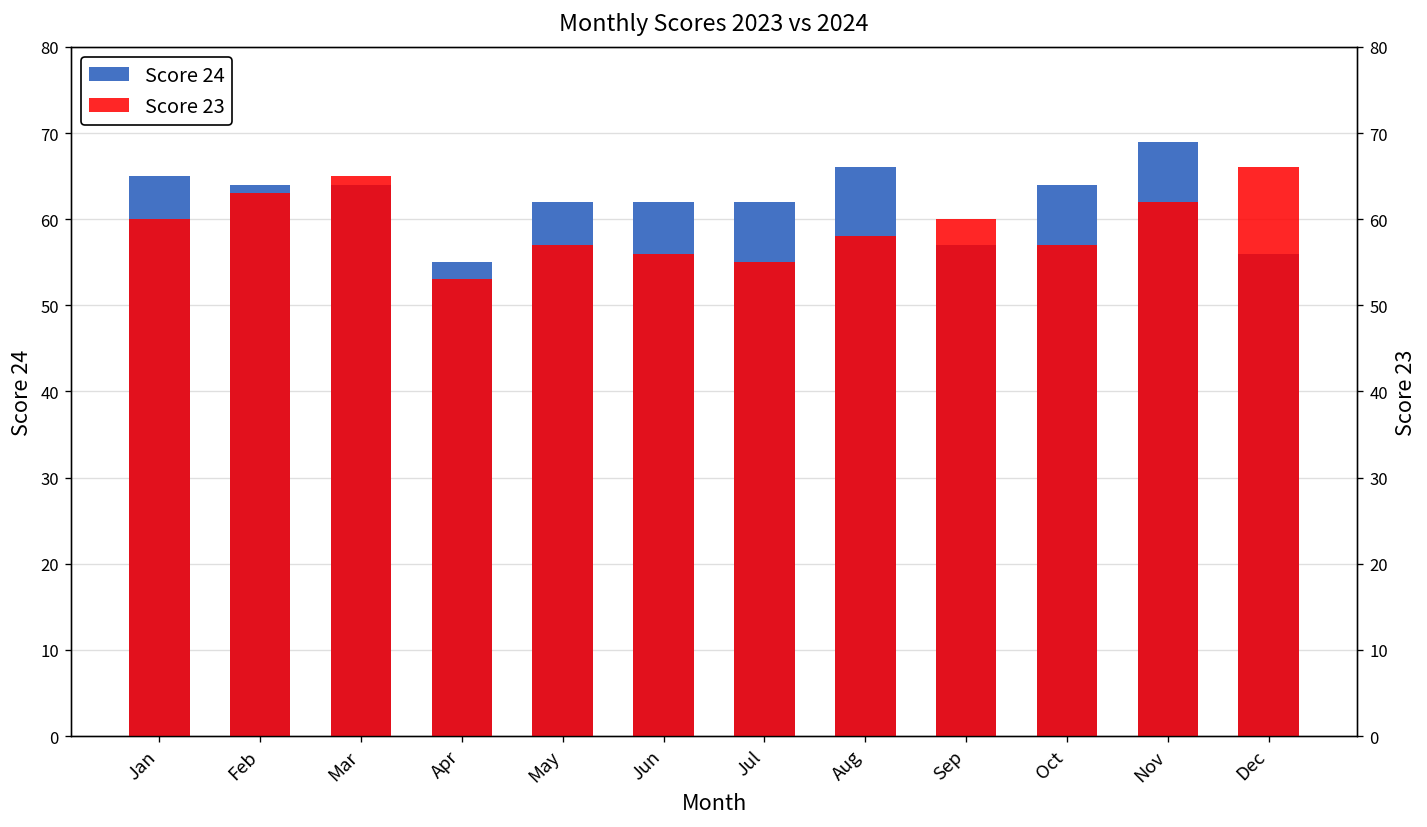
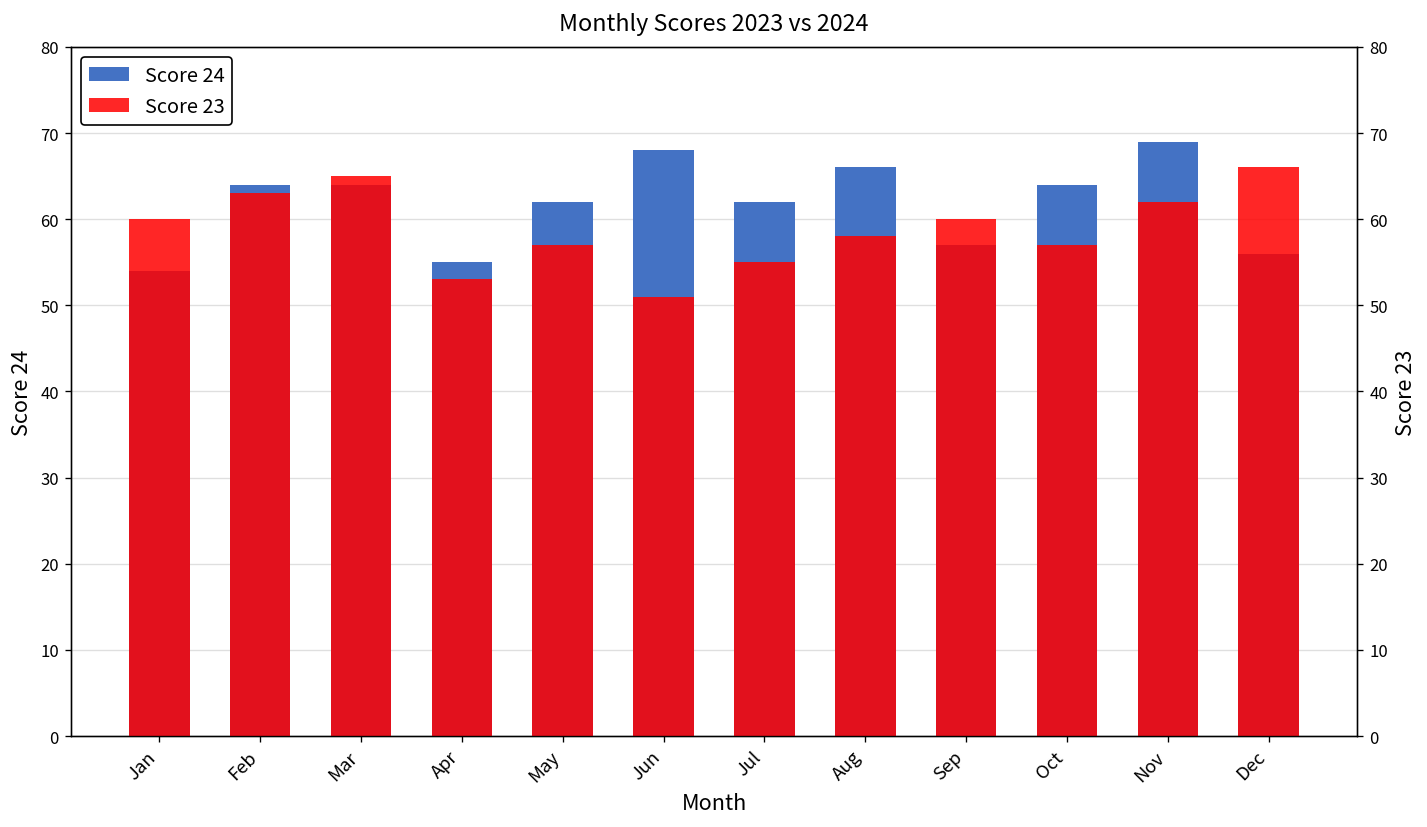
  {
    "Score 24": {
-     "Jan": 65,
+     "Jan": 54,
      "Feb": 64,
      "Mar": 64,
      "Apr": 55,
      "May": 62,
-     "Jun": 62,
+     "Jun": 68,
      "Jul": 62,
      "Aug": 66,
      "Sep": 57,
      "Oct": 64,
      "Nov": 69,
      "Dec": 56
    },
    "Score 23": {
      "Jan": 60,
      "Feb": 63,
      "Mar": 65,
      "Apr": 53,
      "May": 57,
-     "Jun": 56,
+     "Jun": 51,
      "Jul": 55,
      "Aug": 58,
      "Sep": 60,
      "Oct": 57,
      "Nov": 62,
      "Dec": 66
    }
  }
